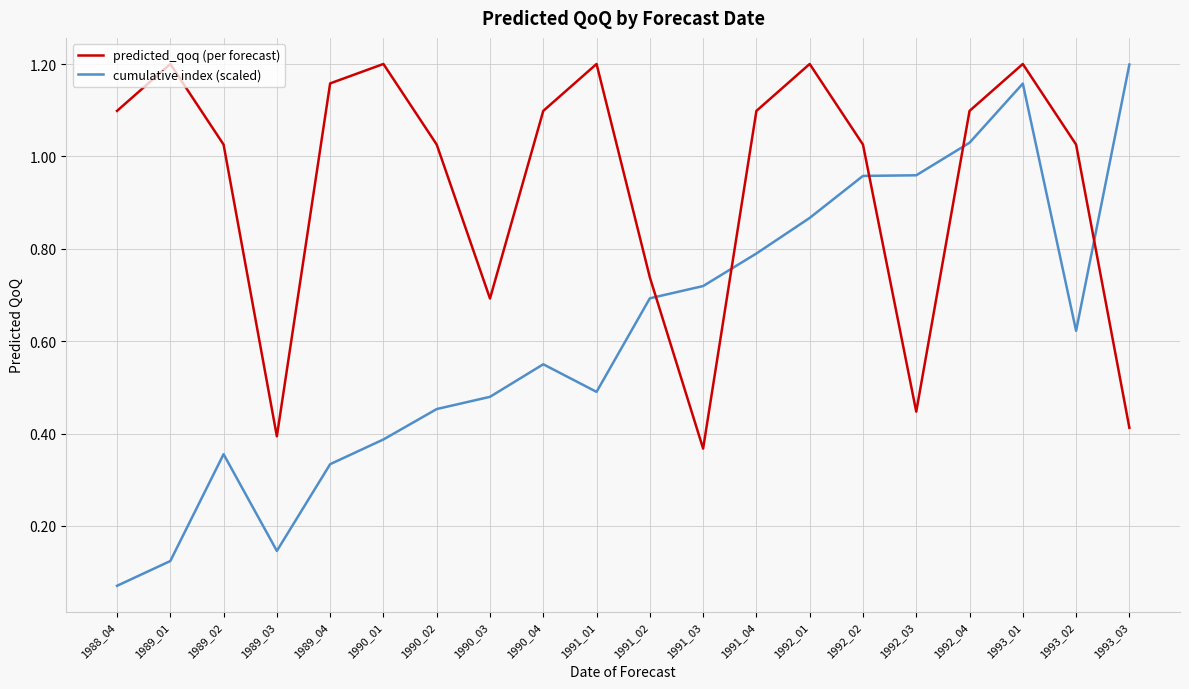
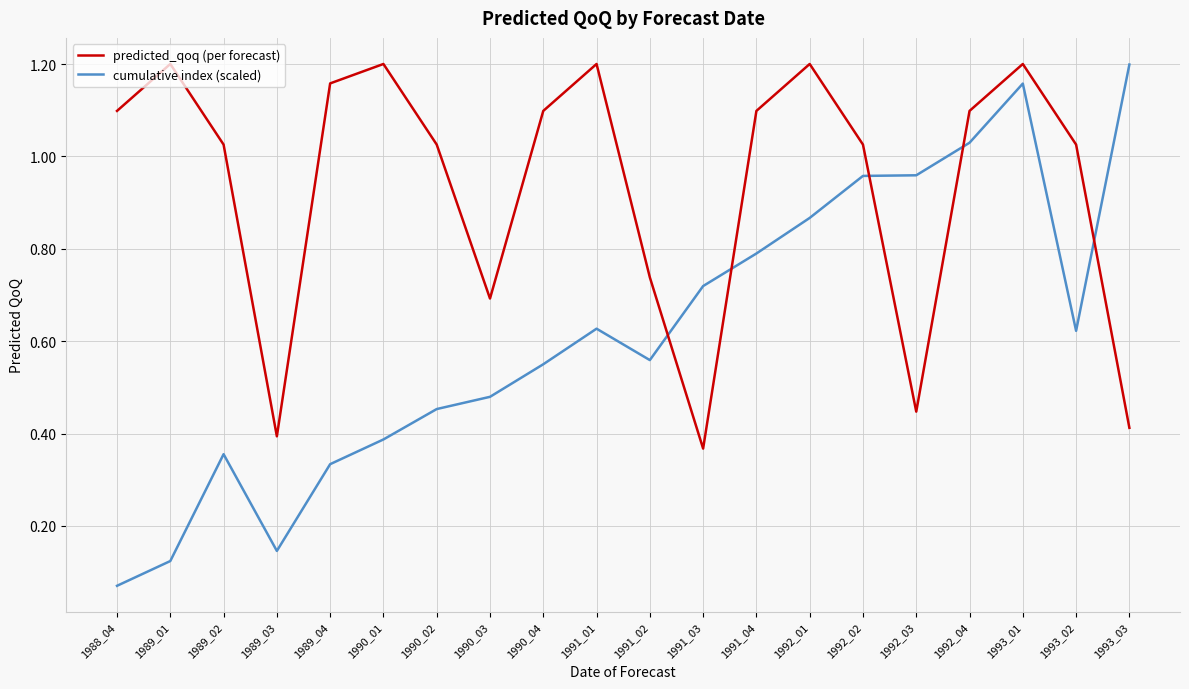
  {
    "predicted_qoq (per forecast)": {
      "1988_04": 1.10,
      "1989_02": 1.03,
      "1989_03": 0.39,
      "1989_04": 1.16,
      "1990_01": 1.20,
      "1990_02": 1.03,
      "1990_03": 0.69,
      "1990_04": 1.10,
      "1991_01": 1.20,
      "1991_02": 0.74,
      "1991_03": 0.37,
      "1991_04": 1.10,
      "1992_01": 1.20,
      "1992_02": 1.03,
      "1992_03": 0.45,
      "1992_04": 1.10,
      "1993_01": 1.20,
      "1993_02": 1.03,
      "1993_03": 0.41
    },
    "cumulative index (scaled)": {
      "1988_04": 0.07,
      "1989_01": 0.12,
      "1989_02": 0.36,
      "1989_03": 0.15,
      "1989_04": 0.33,
      "1990_01": 0.39,
      "1990_02": 0.45,
      "1990_03": 0.48,
      "1990_04": 0.55,
-     "1991_01": 0.49,
-     "1991_02": 0.69,
+     "1991_01": 0.63,
+     "1991_02": 0.56,
      "1991_03": 0.72,
      "1991_04": 0.79,
      "1992_01": 0.87,
      "1992_02": 0.96,
      "1992_03": 0.96,
      "1992_04": 1.03,
      "1993_01": 1.16,
      "1993_02": 0.62,
      "1993_03": 1.20
    }
  }
